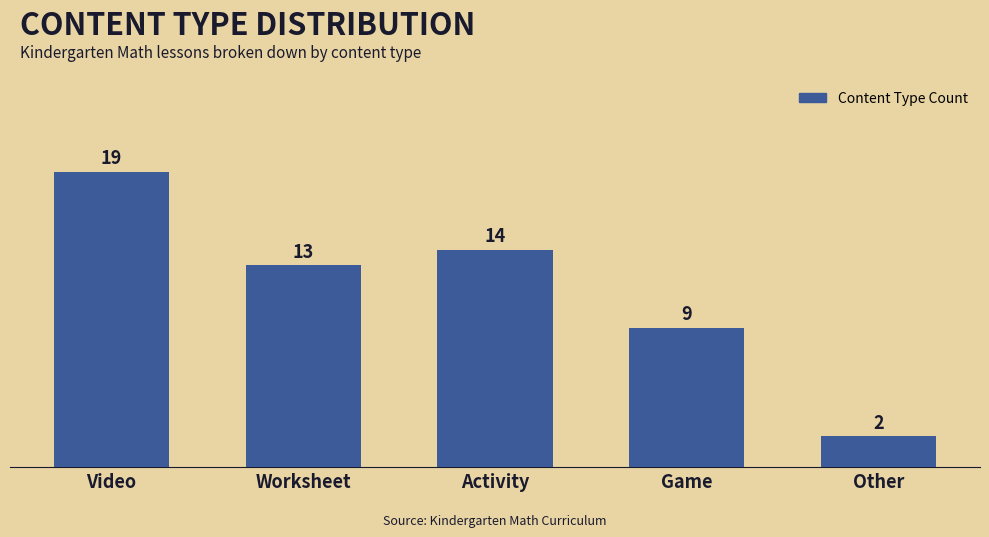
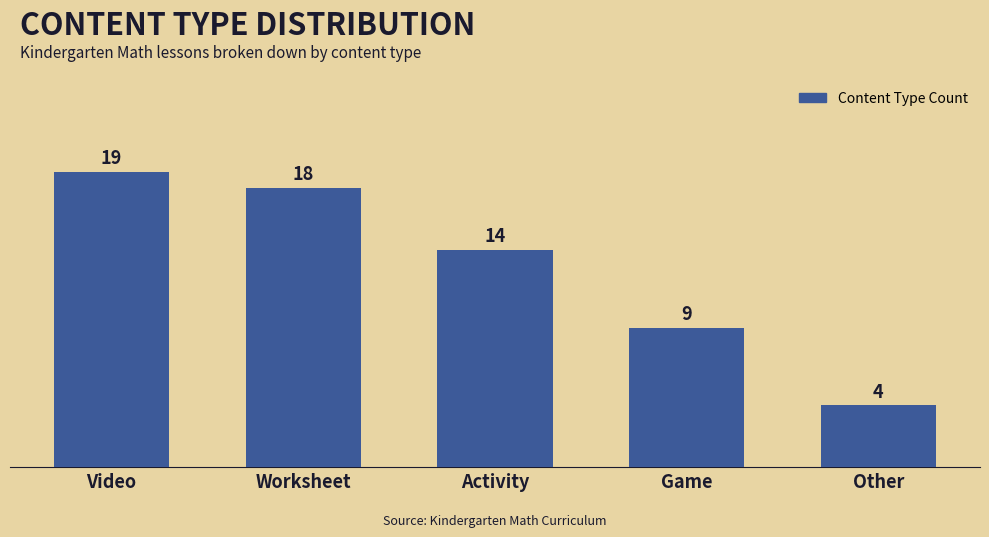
  {
    "Video": 19,
-   "Worksheet": 13,
+   "Worksheet": 18,
    "Activity": 14,
    "Game": 9,
-   "Other": 2
+   "Other": 4
  }
